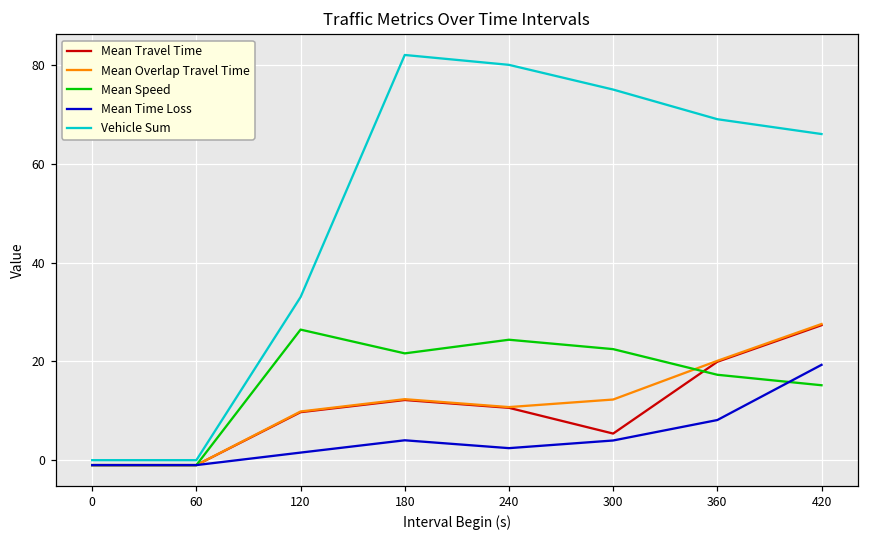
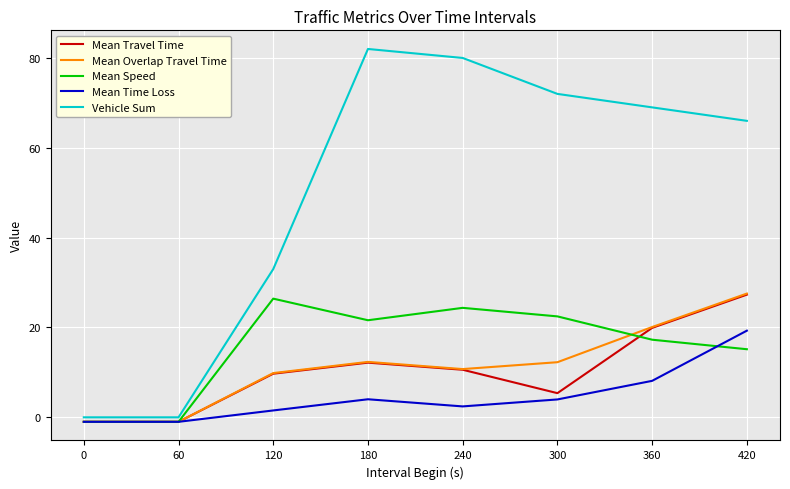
  {
    "Mean Travel Time": {
      "300": 5
    },
    "Mean Overlap Travel Time": {
      "300": 12
    },
    "Mean Speed": {
      "120": 26,
      "180": 22,
      "240": 24,
      "300": 22,
      "360": 17,
      "420": 15
    },
    "Mean Time Loss": {
      "120": 2,
      "180": 4,
      "240": 2,
      "300": 4,
      "360": 8,
      "420": 19
    },
    "Vehicle Sum": {
      "0": 0,
      "60": 0,
      "120": 33,
      "180": 82,
      "240": 80,
-     "300": 75,
+     "300": 72,
      "360": 69,
      "420": 66
    }
  }
